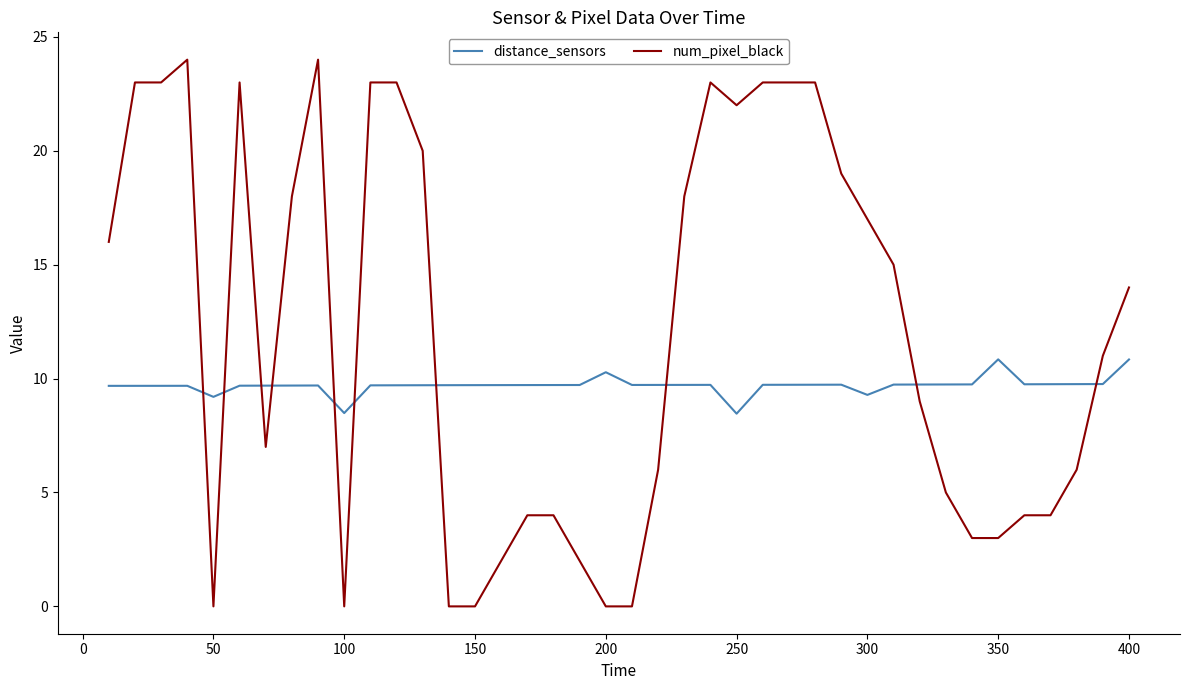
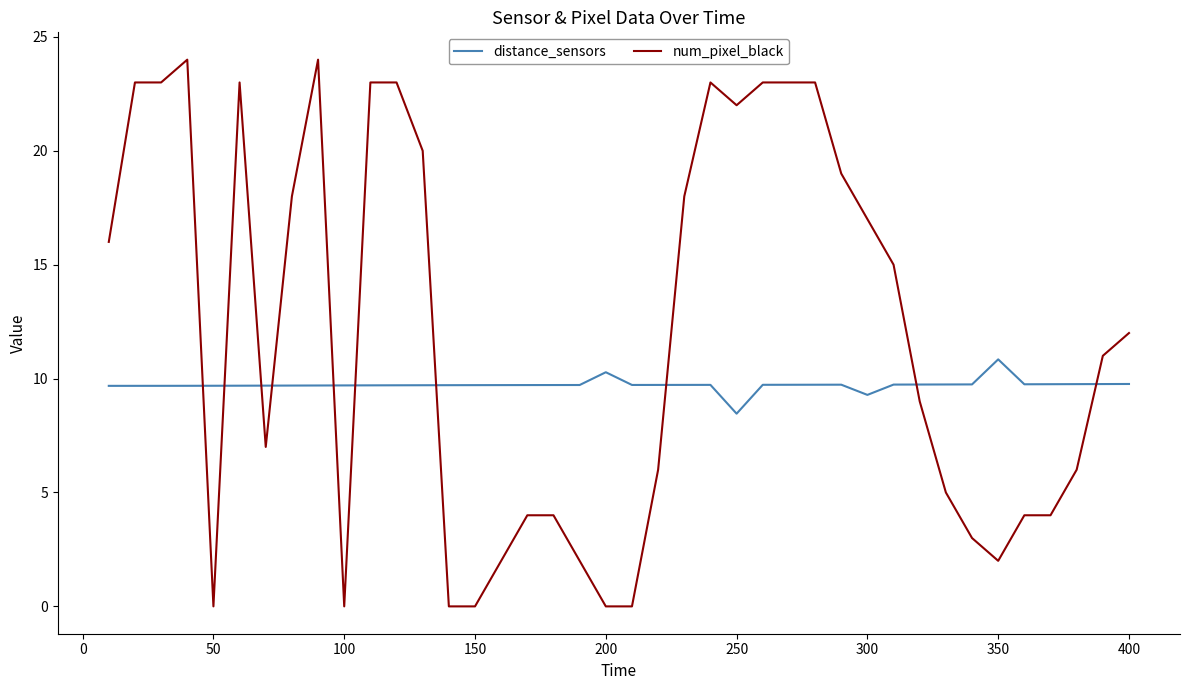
  {
    "distance_sensors": {
-     "50": 9.2,
-     "100": 8.5,
+     "50": 9.7,
+     "100": 9.7,
      "150": 9.7,
      "200": 10.3,
      "250": 8.5,
      "300": 9.3,
      "350": 10.8,
-     "400": 10.8
+     "400": 9.8
    },
    "num_pixel_black": {
      "50": 0,
      "100": 0,
      "150": 0,
      "200": 0,
      "250": 22,
      "300": 17,
-     "350": 3,
-     "400": 14
+     "350": 2,
+     "400": 12
    }
  }
